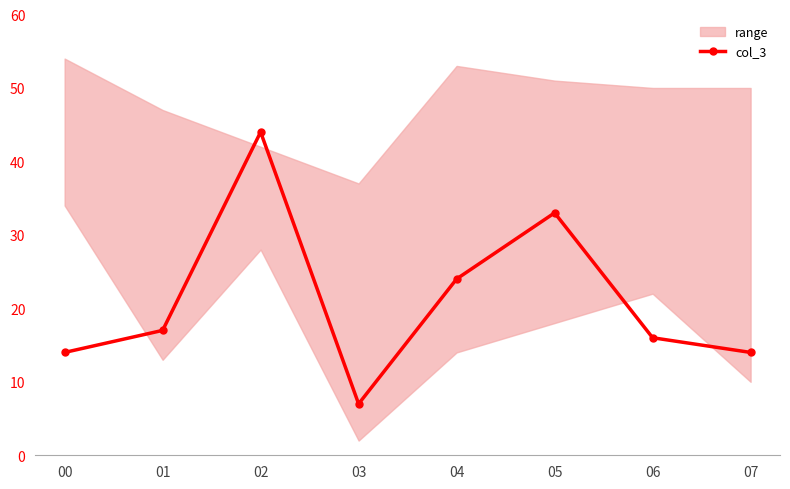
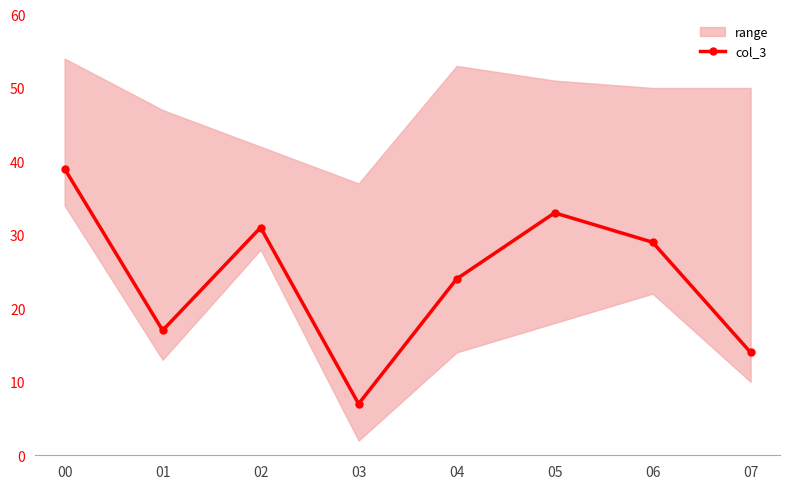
  {
    "col_3": {
-     "00": 14,
+     "00": 39,
      "01": 17,
-     "02": 44,
+     "02": 31,
      "03": 7,
      "04": 24,
      "05": 33,
-     "06": 16,
+     "06": 29,
      "07": 14
    }
  }
